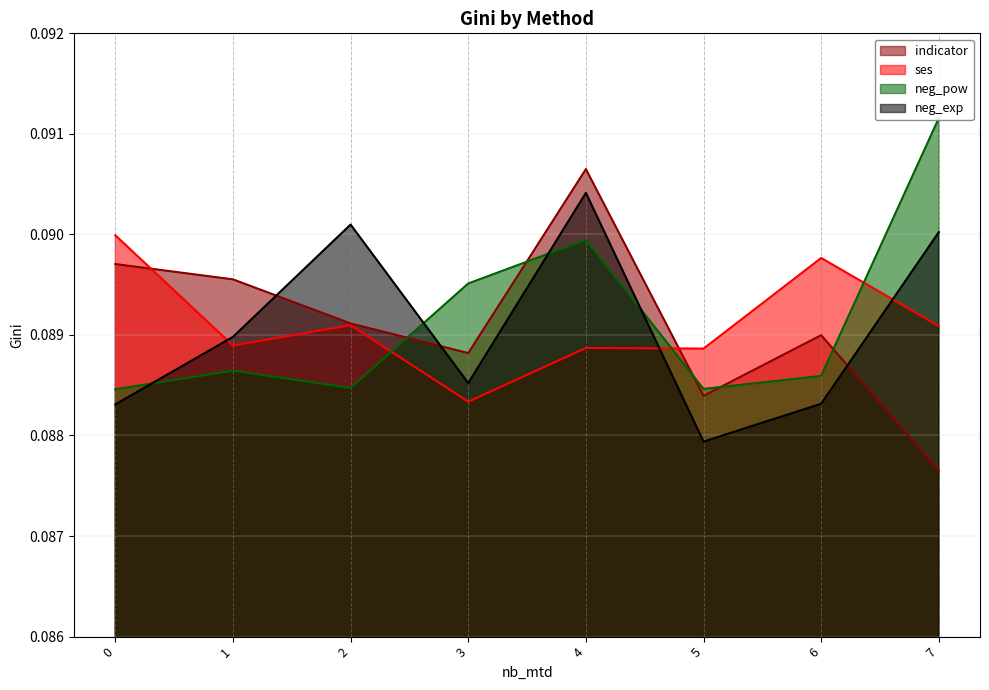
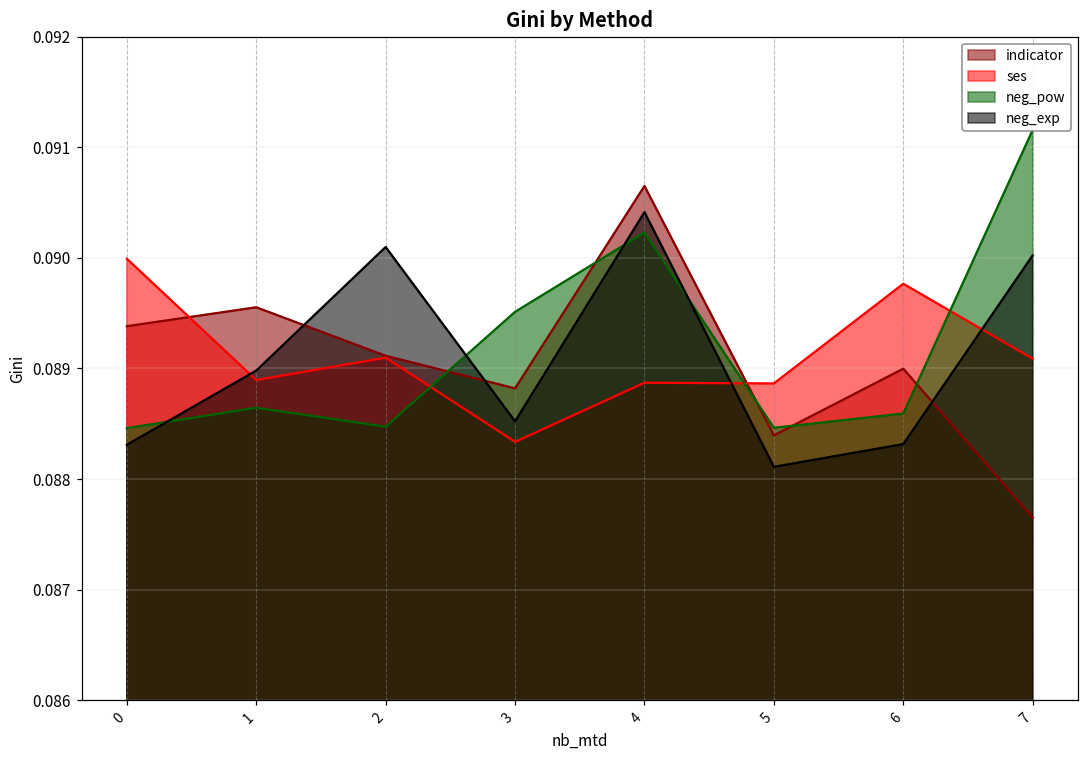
  {
    "indicator": {
-     "0": 0.08971,
+     "0": 0.08938,
      "1": 0.08955,
      "3": 0.08882,
      "4": 0.09065,
      "5": 0.08839,
      "6": 0.08900,
      "7": 0.08765
    },
    "ses": {
      "0": 0.08999,
      "1": 0.08889,
      "3": 0.08834,
      "4": 0.08887,
      "5": 0.08886,
      "6": 0.08977,
      "7": 0.08909
    },
    "neg_pow": {
      "0": 0.08846,
      "1": 0.08864,
      "2": 0.08847,
      "3": 0.08951,
-     "4": 0.08995,
+     "4": 0.09023,
      "5": 0.08846,
      "6": 0.08859
    },
    "neg_exp": {
      "0": 0.08831,
      "1": 0.08898,
      "2": 0.09010,
      "3": 0.08852,
      "4": 0.09041,
-     "5": 0.08794,
+     "5": 0.08811,
      "6": 0.08832,
      "7": 0.09002
    }
  }
